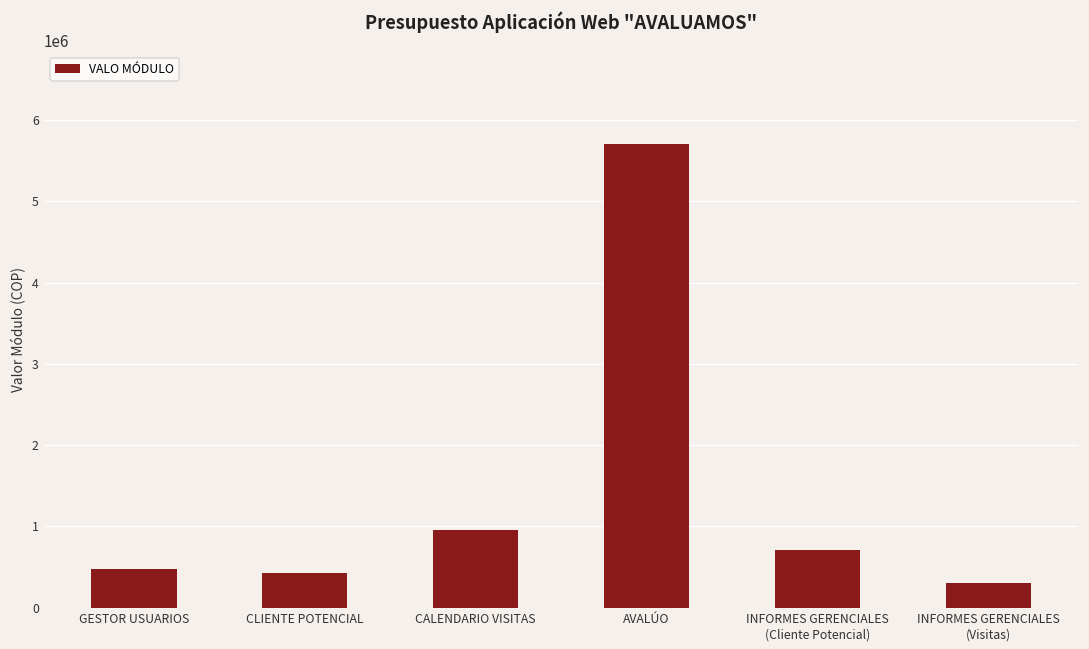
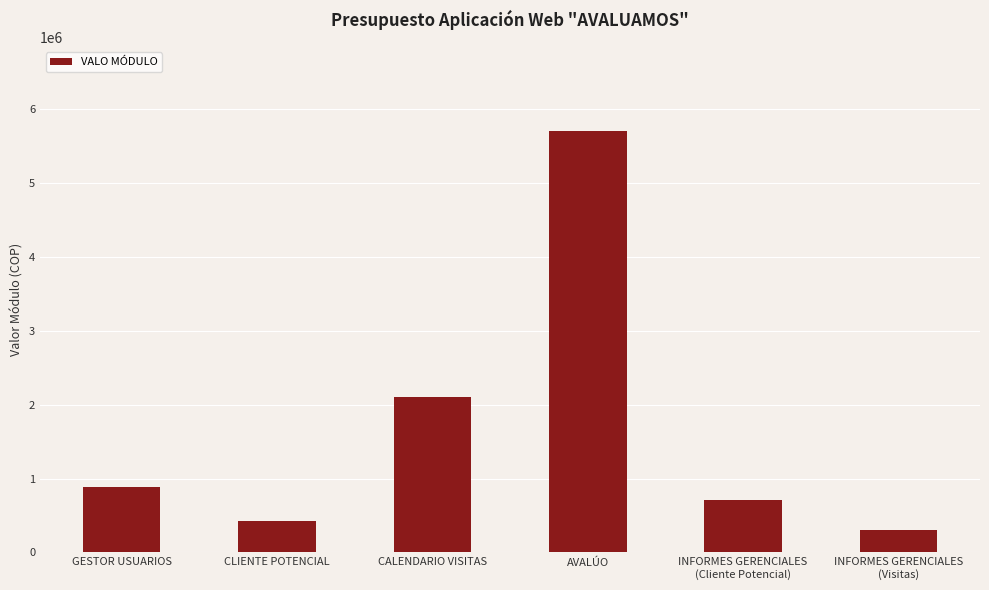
  {
-   "GESTOR USUARIOS": 500000,
+   "GESTOR USUARIOS": 900000,
    "CLIENTE POTENCIAL": 400000,
-   "CALENDARIO VISITAS": 900000,
+   "CALENDARIO VISITAS": 2100000,
    "AVALÚO": 5700000,
    "INFORMES GERENCIALES (Cliente Potencial)": 700000,
    "INFORMES GERENCIALES (Visitas)": 300000
  }
